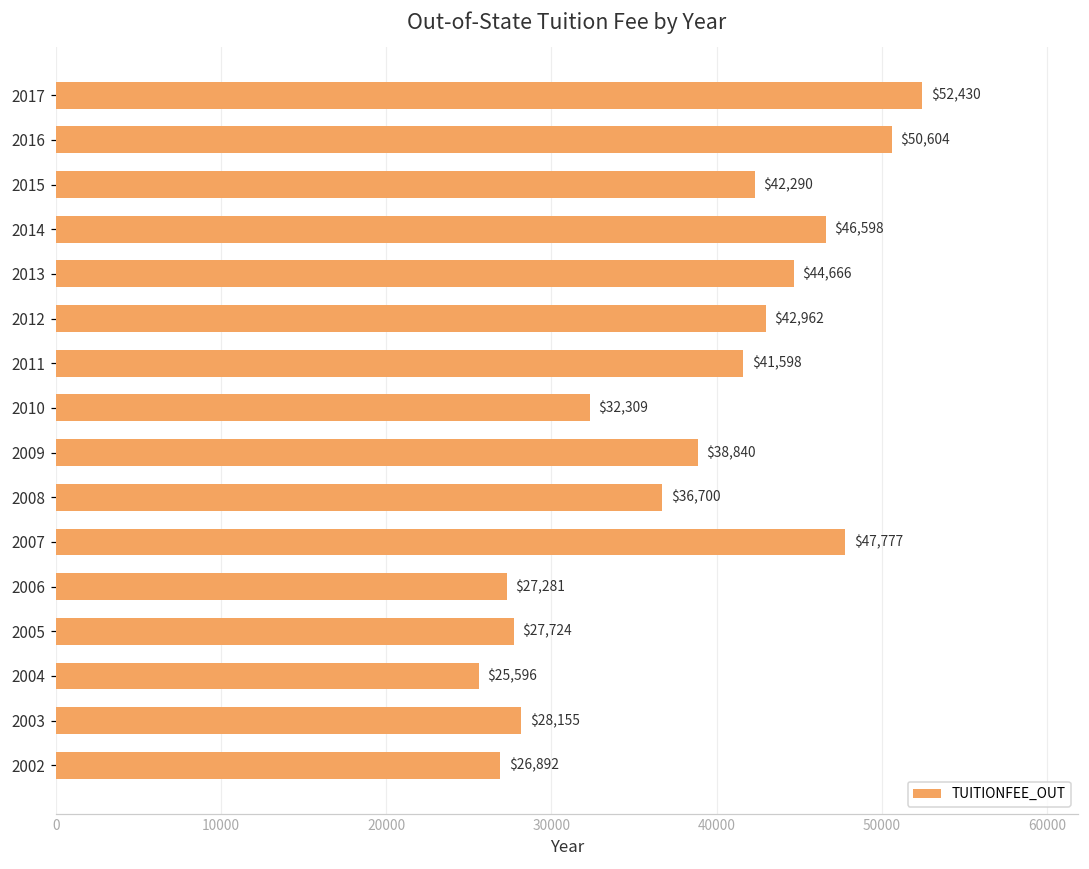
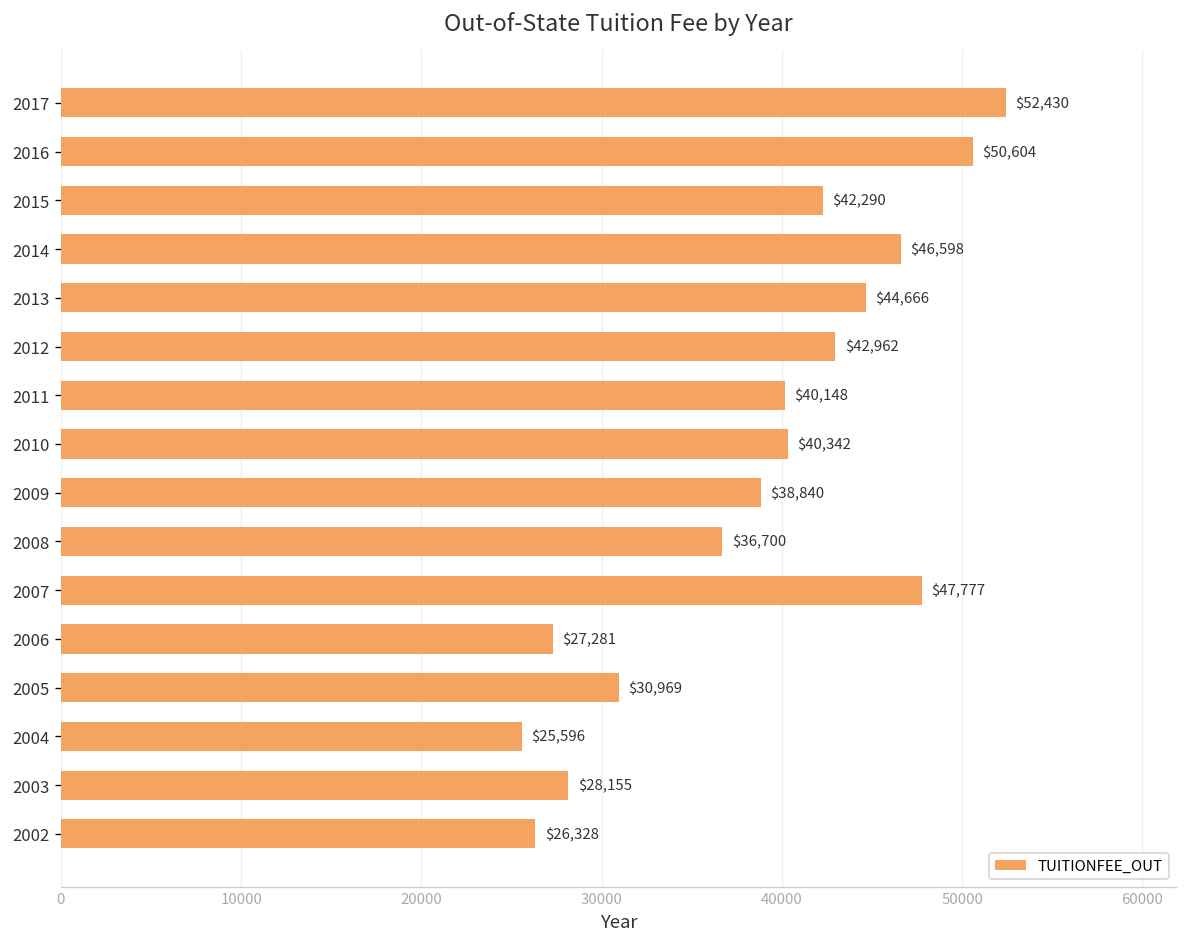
  {
    "2017": "$52,430",
    "2016": "$50,604",
    "2015": "$42,290",
    "2014": "$46,598",
    "2013": "$44,666",
    "2012": "$42,962",
-   "2011": "$41,598",
-   "2010": "$32,309",
+   "2011": "$40,148",
+   "2010": "$40,342",
    "2009": "$38,840",
    "2008": "$36,700",
    "2007": "$47,777",
    "2006": "$27,281",
-   "2005": "$27,724",
+   "2005": "$30,969",
    "2004": "$25,596",
    "2003": "$28,155",
-   "2002": "$26,892"
+   "2002": "$26,328"
  }
